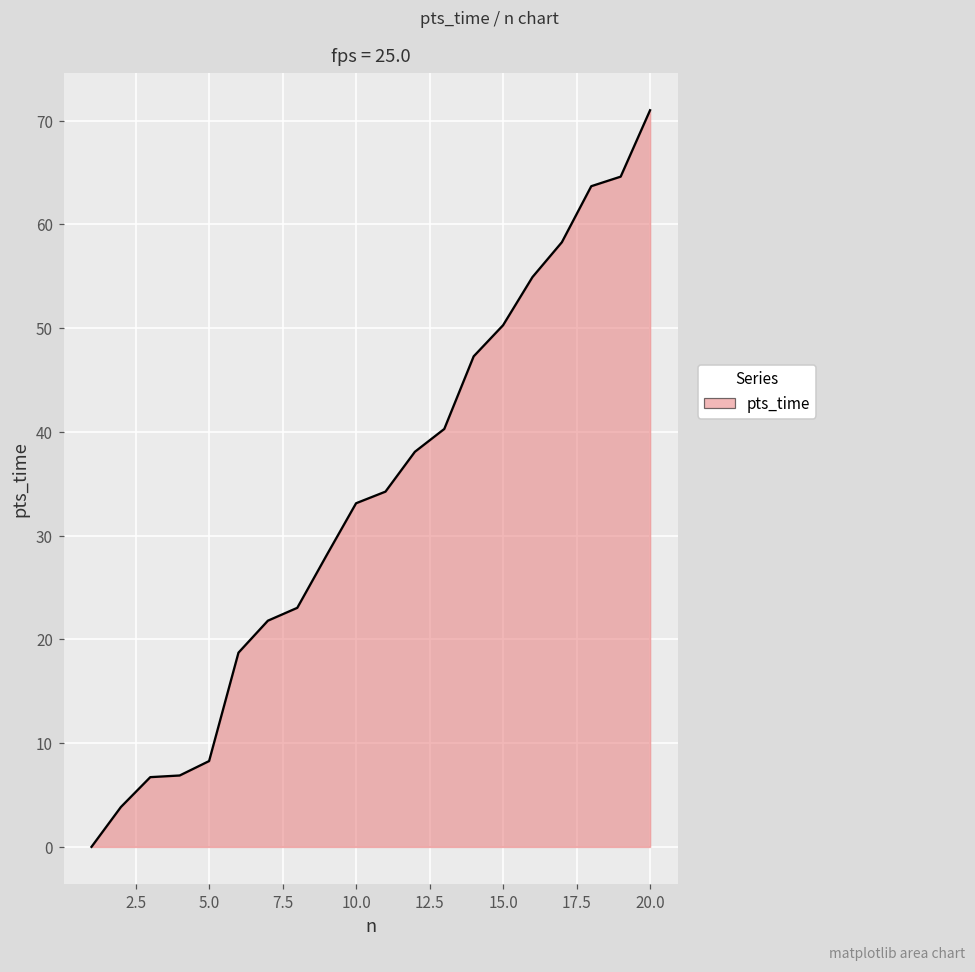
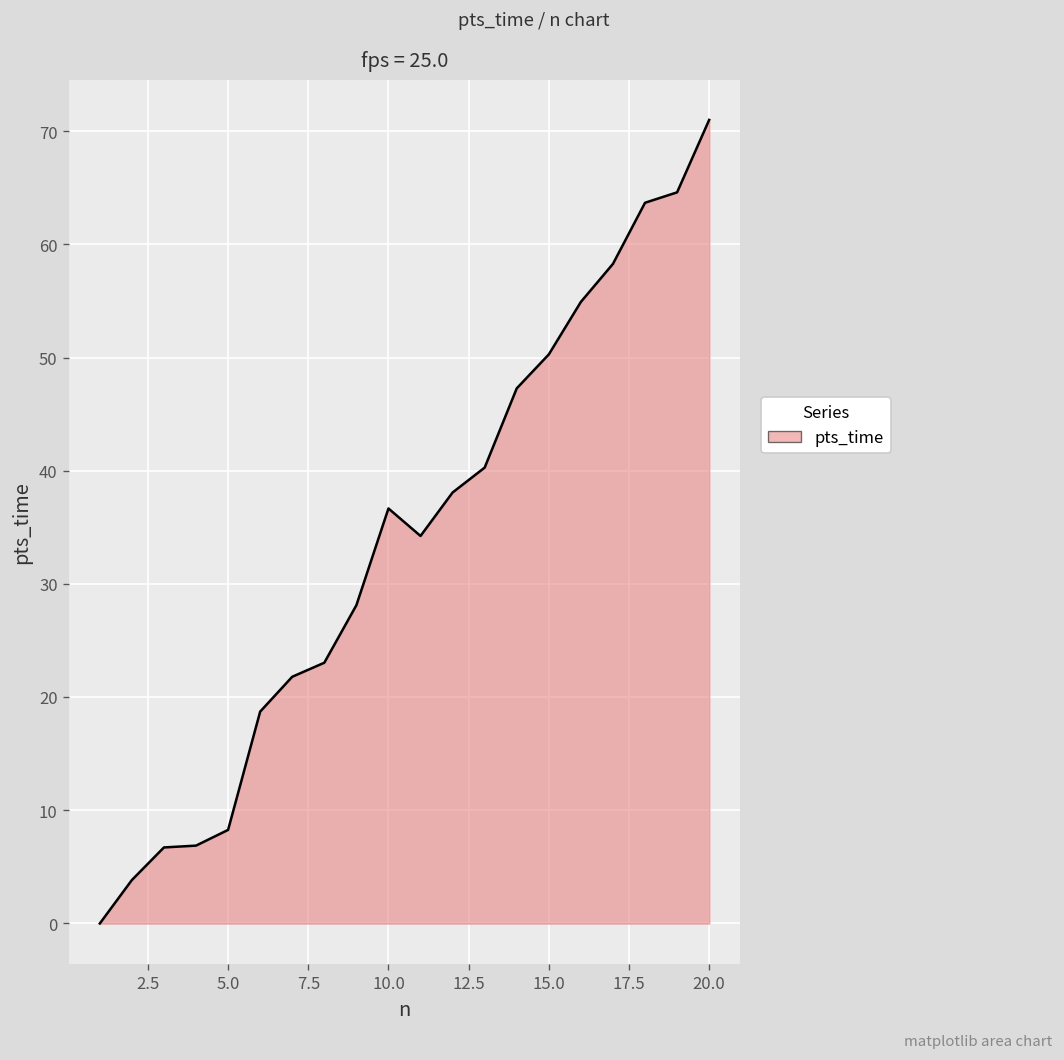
  {
    "5.0": 8,
-   "10.0": 33,
+   "10.0": 37,
    "15.0": 50,
    "20.0": 71
  }
